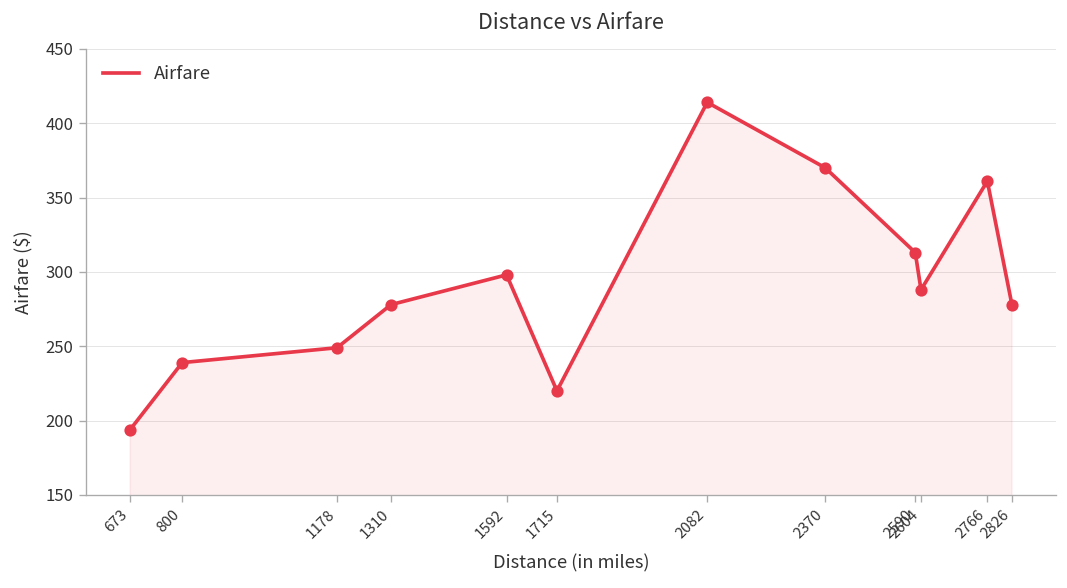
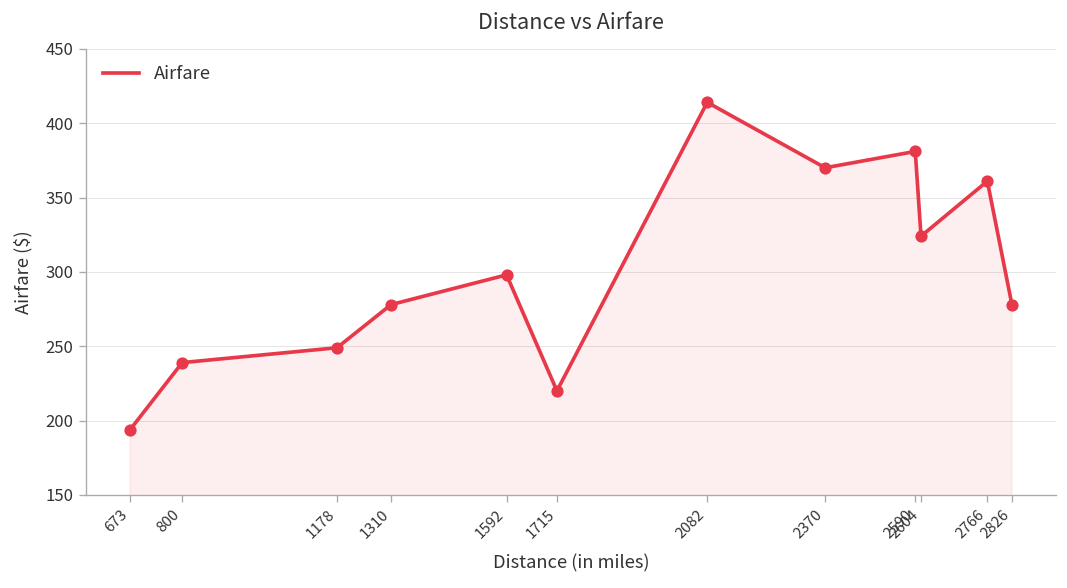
  {
    "673": 194,
    "800": 239,
    "1178": 249,
    "1310": 278,
    "1592": 298,
    "1715": 220,
    "2082": 414,
    "2370": 370,
-   "2590": 313,
-   "2604": 288,
+   "2590": 381,
+   "2604": 324,
    "2766": 361,
    "2826": 278
  }
